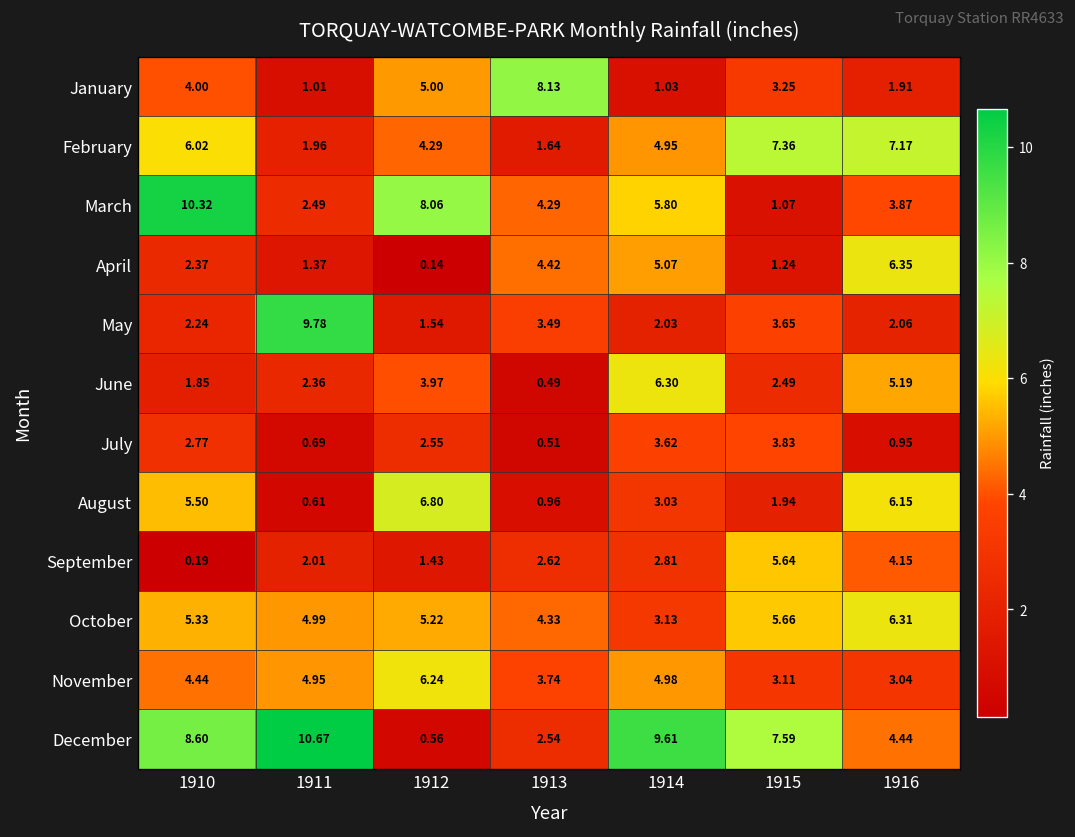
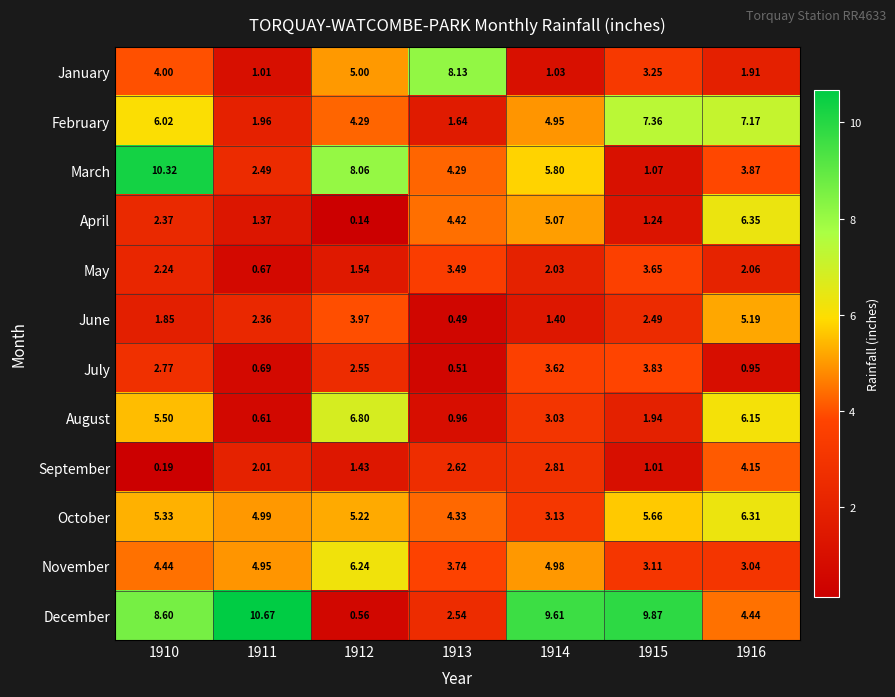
  {
    "January": {
      "1910": 4.00,
      "1911": 1.01,
      "1912": 5.00,
      "1913": 8.13,
      "1914": 1.03,
      "1915": 3.25,
      "1916": 1.91
    },
    "February": {
      "1910": 6.02,
      "1911": 1.96,
      "1912": 4.29,
      "1913": 1.64,
      "1914": 4.95,
      "1915": 7.36,
      "1916": 7.17
    },
    "March": {
      "1910": 10.32,
      "1911": 2.49,
      "1912": 8.06,
      "1913": 4.29,
      "1914": 5.80,
      "1915": 1.07,
      "1916": 3.87
    },
    "April": {
      "1910": 2.37,
      "1911": 1.37,
      "1912": 0.14,
      "1913": 4.42,
      "1914": 5.07,
      "1915": 1.24,
      "1916": 6.35
    },
    "May": {
      "1910": 2.24,
-     "1911": 9.78,
+     "1911": 0.67,
      "1912": 1.54,
      "1913": 3.49,
      "1914": 2.03,
      "1915": 3.65,
      "1916": 2.06
    },
    "June": {
      "1910": 1.85,
      "1911": 2.36,
      "1912": 3.97,
      "1913": 0.49,
-     "1914": 6.30,
+     "1914": 1.40,
      "1915": 2.49,
      "1916": 5.19
    },
    "July": {
      "1910": 2.77,
      "1911": 0.69,
      "1912": 2.55,
      "1913": 0.51,
      "1914": 3.62,
      "1915": 3.83,
      "1916": 0.95
    },
    "August": {
      "1910": 5.50,
      "1911": 0.61,
      "1912": 6.80,
      "1913": 0.96,
      "1914": 3.03,
      "1915": 1.94,
      "1916": 6.15
    },
    "September": {
      "1910": 0.19,
      "1911": 2.01,
      "1912": 1.43,
      "1913": 2.62,
      "1914": 2.81,
-     "1915": 5.64,
+     "1915": 1.01,
      "1916": 4.15
    },
    "October": {
      "1910": 5.33,
      "1911": 4.99,
      "1912": 5.22,
      "1913": 4.33,
      "1914": 3.13,
      "1915": 5.66,
      "1916": 6.31
    },
    "November": {
      "1910": 4.44,
      "1911": 4.95,
      "1912": 6.24,
      "1913": 3.74,
      "1914": 4.98,
      "1915": 3.11,
      "1916": 3.04
    },
    "December": {
      "1910": 8.60,
      "1911": 10.67,
      "1912": 0.56,
      "1913": 2.54,
      "1914": 9.61,
-     "1915": 7.59,
+     "1915": 9.87,
      "1916": 4.44
    }
  }
